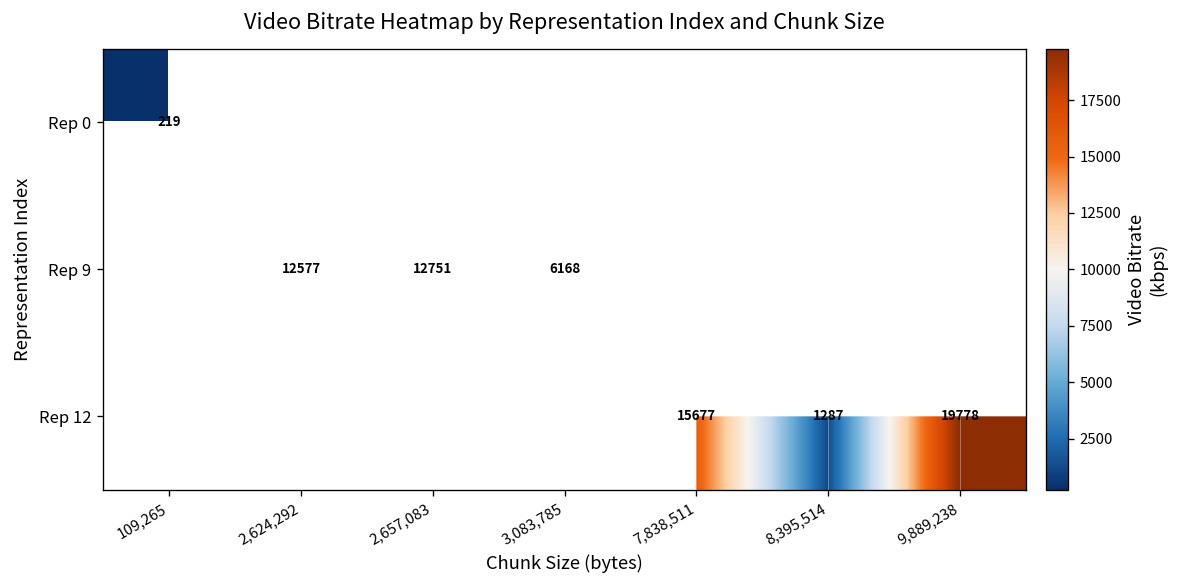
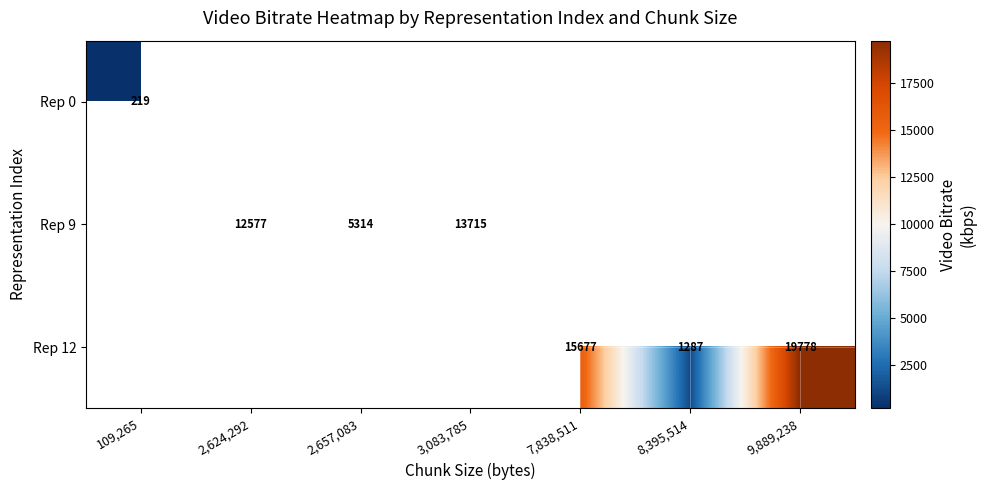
  {
    "Rep 9": {
-     "2,657,083": 12751,
-     "3,083,785": 6168
+     "2,657,083": 5314,
+     "3,083,785": 13715
    }
  }
